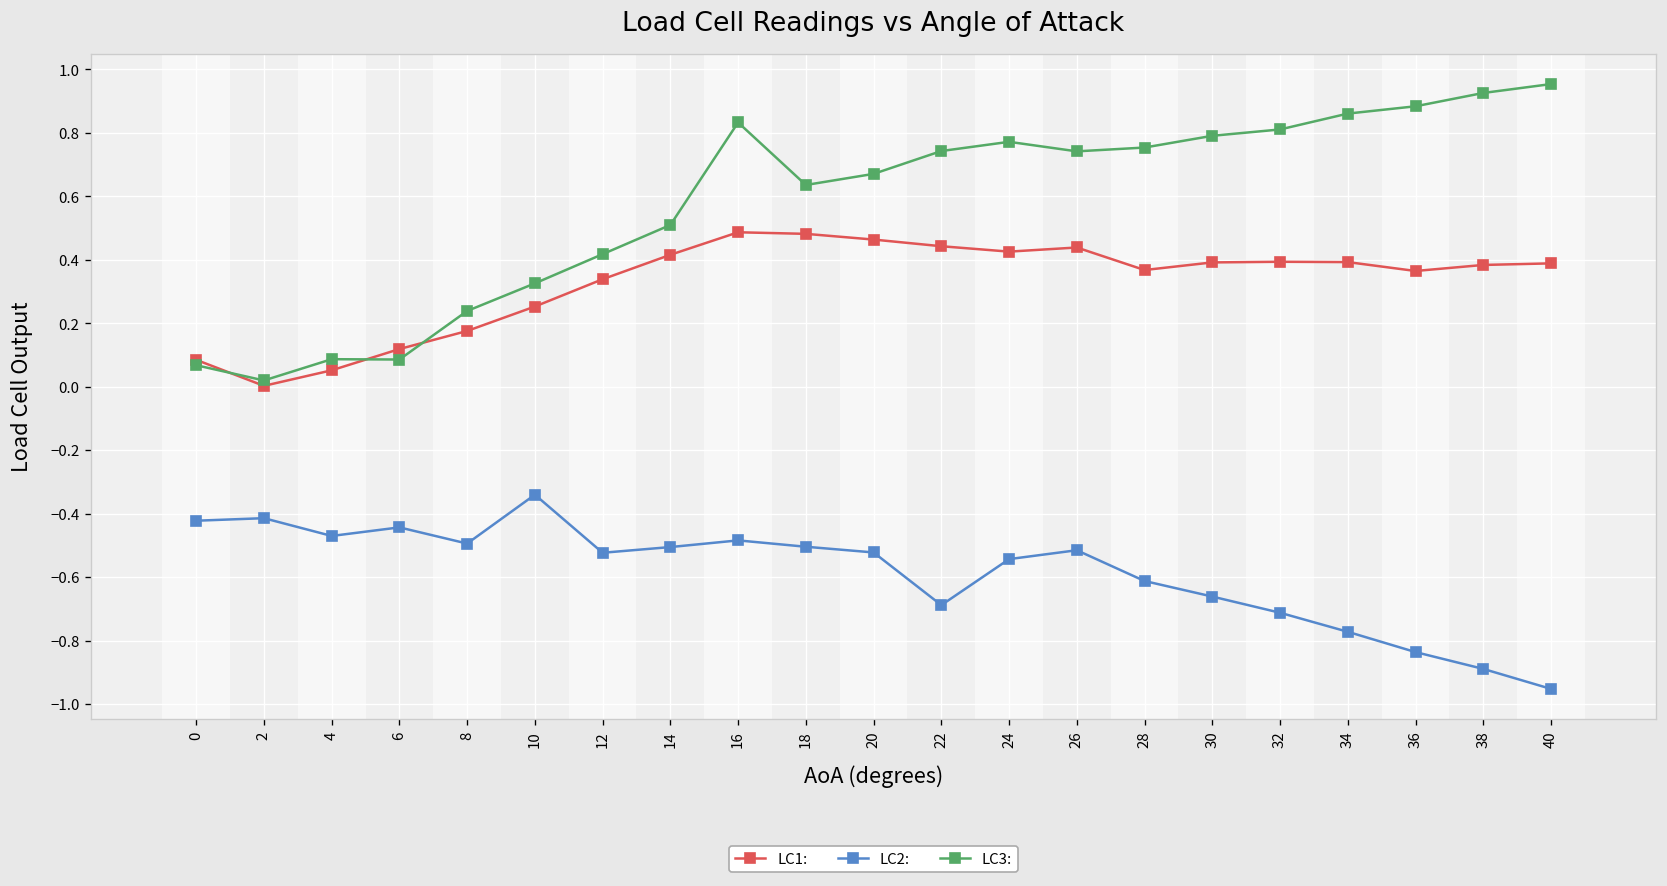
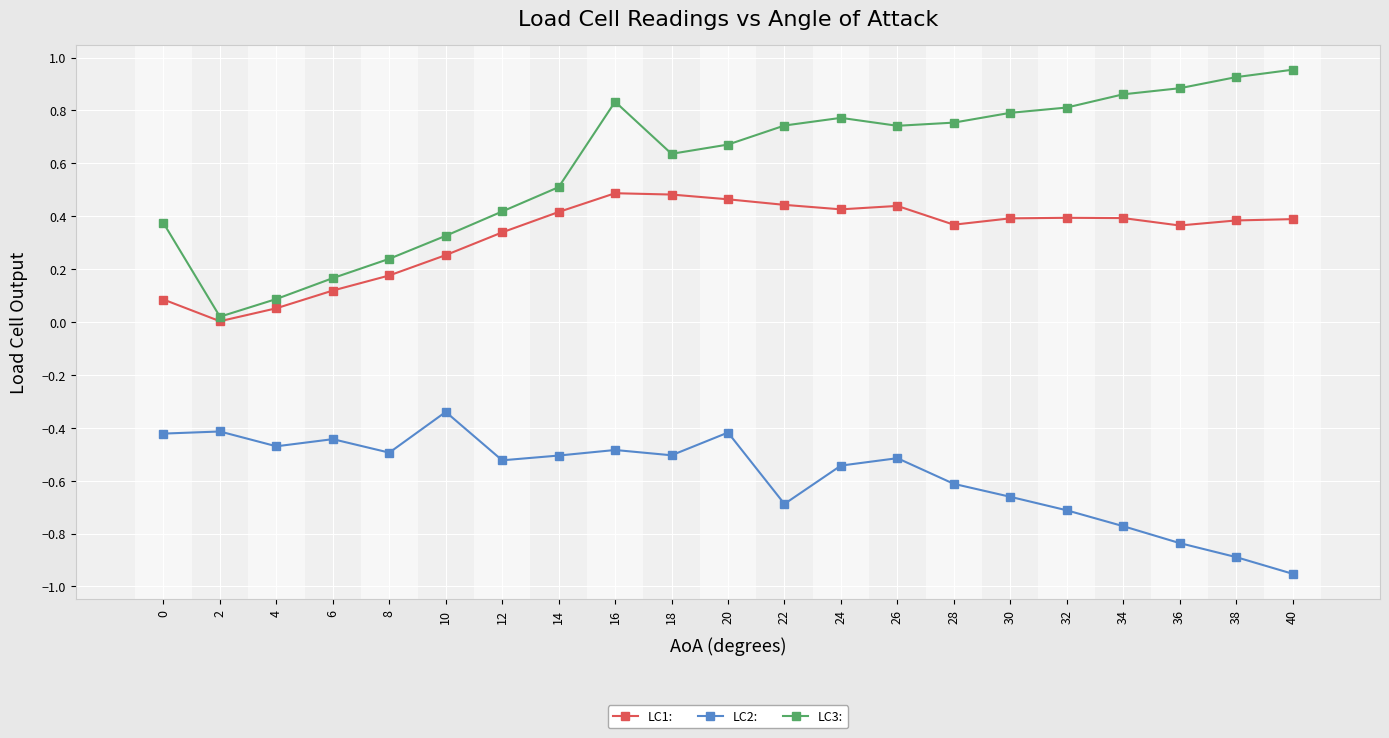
  {
    "LC1:": {
      "0": 0.09,
      "2": 0.00,
      "4": 0.05,
      "6": 0.12,
      "8": 0.18,
      "10": 0.25,
      "12": 0.34,
      "14": 0.42,
      "16": 0.49,
      "18": 0.48,
      "20": 0.46,
      "22": 0.44,
      "24": 0.43,
      "26": 0.44,
      "28": 0.37,
      "30": 0.39,
      "32": 0.39,
      "34": 0.39,
      "36": 0.37,
      "38": 0.38,
      "40": 0.39
    },
    "LC2:": {
      "0": -0.42,
      "2": -0.41,
      "4": -0.47,
      "6": -0.44,
      "8": -0.49,
      "10": -0.34,
      "12": -0.52,
      "14": -0.51,
      "16": -0.48,
      "18": -0.50,
-     "20": -0.52,
+     "20": -0.42,
      "22": -0.69,
      "24": -0.54,
      "26": -0.52,
      "28": -0.61,
      "30": -0.66,
      "32": -0.71,
      "34": -0.77,
      "36": -0.84,
      "38": -0.89,
      "40": -0.95
    },
    "LC3:": {
-     "0": 0.07,
+     "0": 0.37,
      "2": 0.02,
      "4": 0.09,
-     "6": 0.09,
+     "6": 0.17,
      "8": 0.24,
      "10": 0.33,
      "12": 0.42,
      "14": 0.51,
      "16": 0.83,
      "18": 0.64,
      "20": 0.67,
      "22": 0.74,
      "24": 0.77,
      "26": 0.74,
      "28": 0.75,
      "30": 0.79,
      "32": 0.81,
      "34": 0.86,
      "36": 0.88,
      "38": 0.93,
      "40": 0.95
    }
  }
